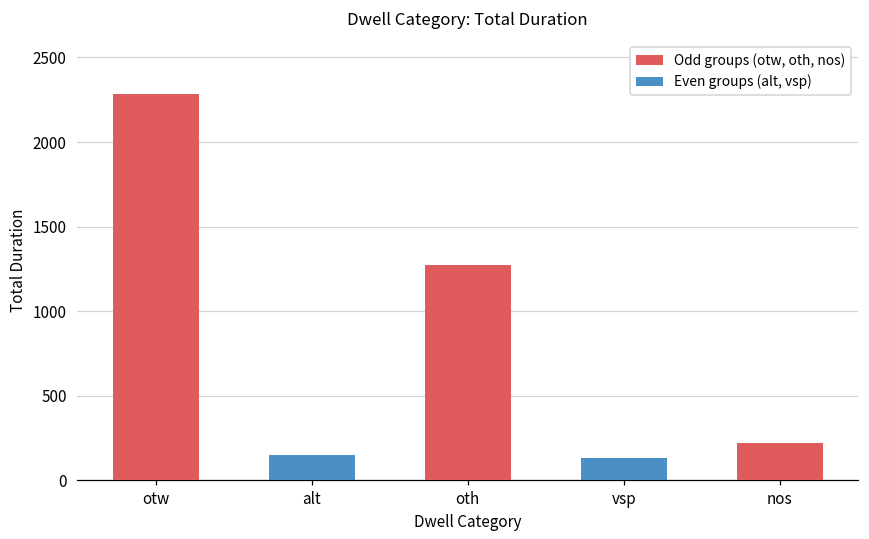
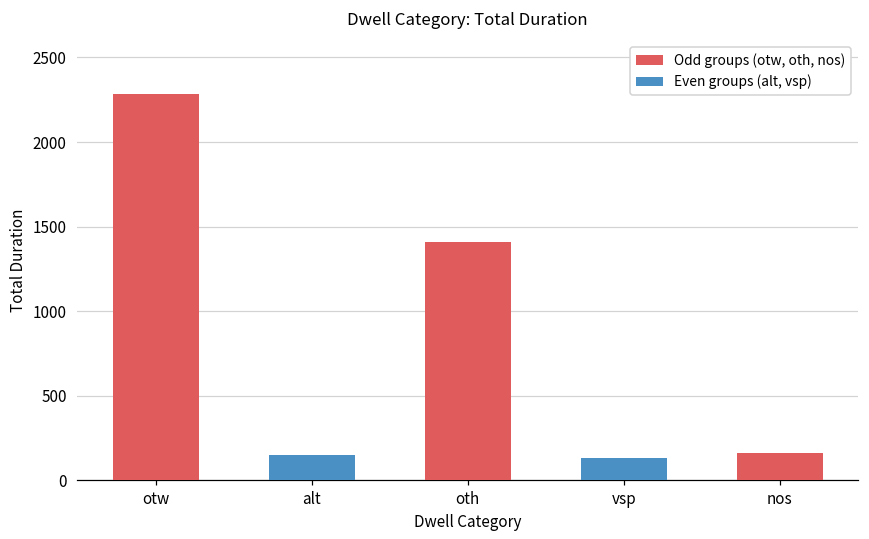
  {
    "otw": 2280,
    "alt": 150,
-   "oth": 1270,
+   "oth": 1410,
    "vsp": 140,
-   "nos": 220
+   "nos": 160
  }
